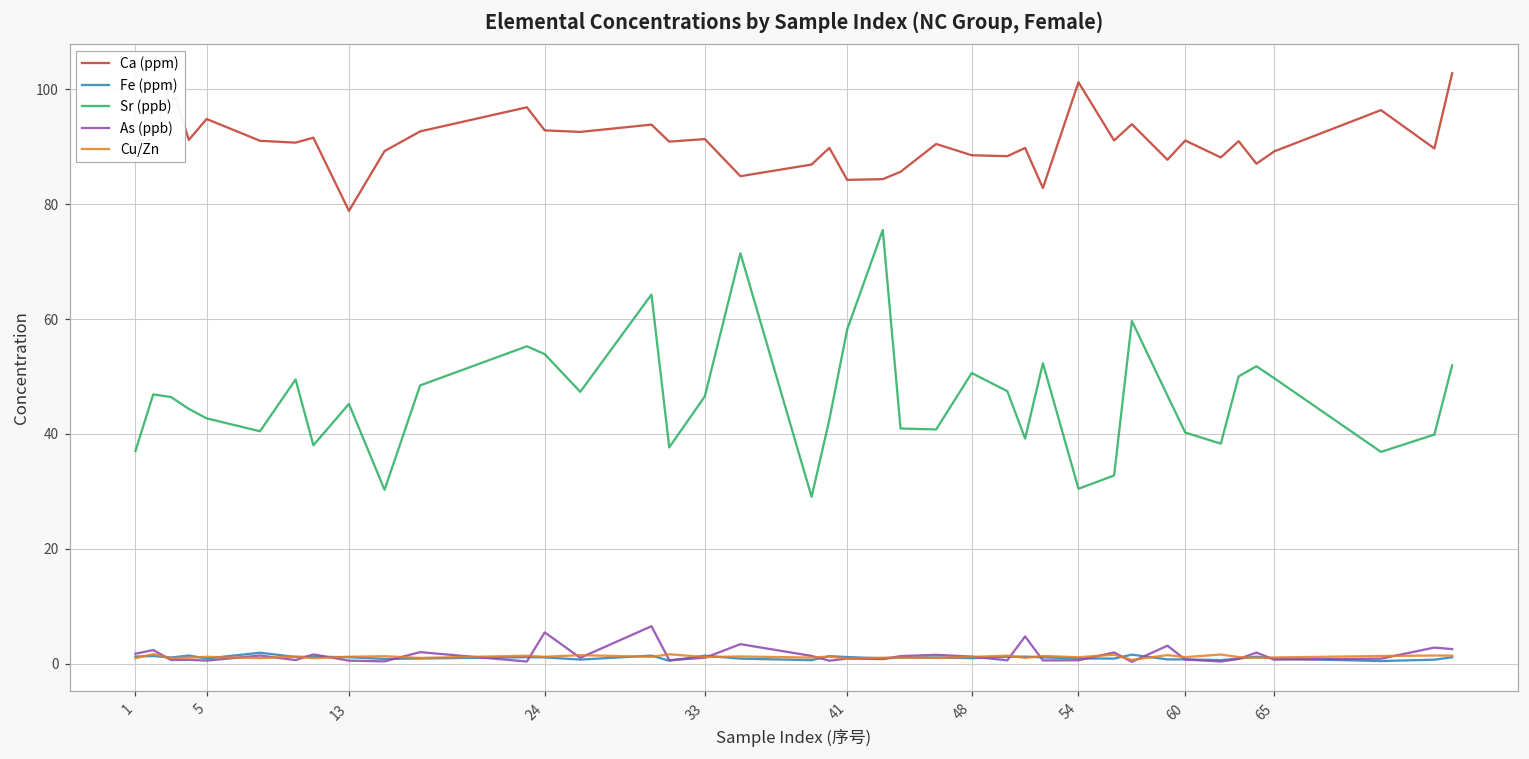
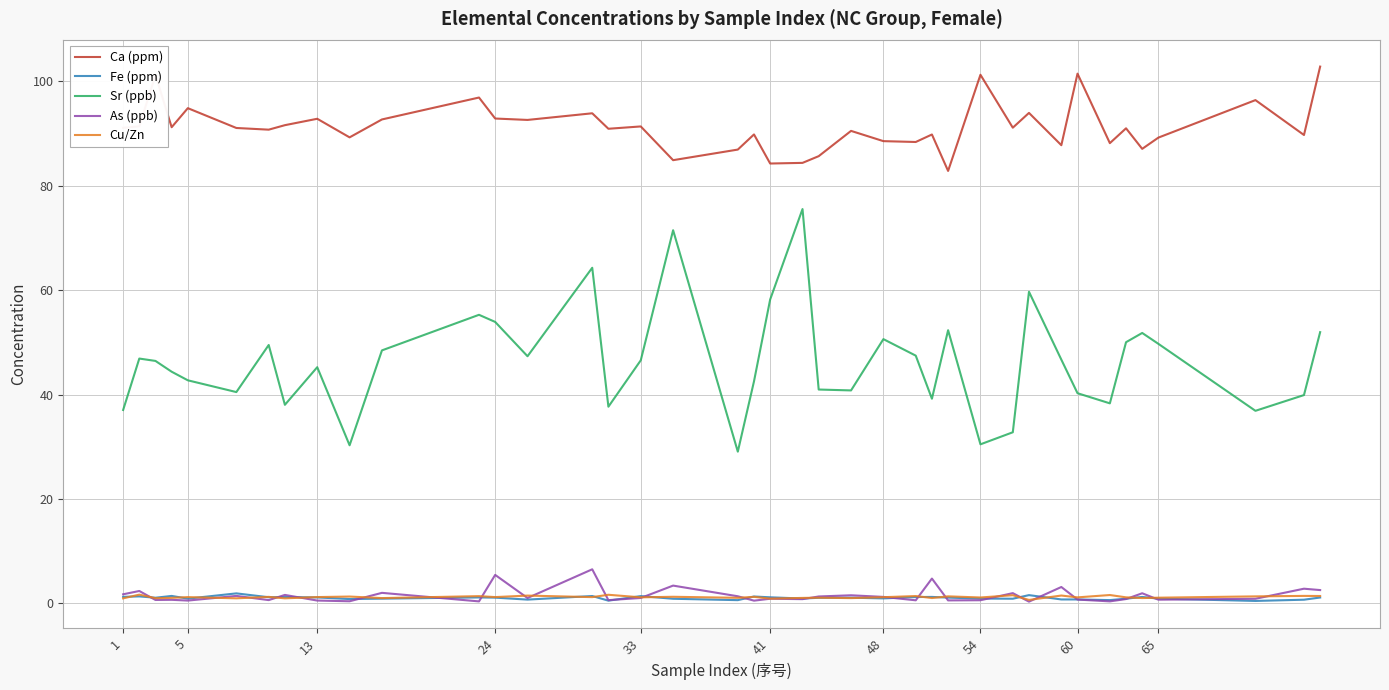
  {
    "Ca (ppm)": {
      "5": 95,
-     "13": 79,
+     "13": 93,
      "24": 93,
      "33": 91,
      "41": 84,
      "48": 89,
      "54": 101,
-     "60": 91,
+     "60": 101,
      "65": 89
    },
    "Sr (ppb)": {
      "1": 37,
      "5": 43,
      "13": 45,
      "24": 54,
      "33": 47,
      "41": 58,
      "48": 51,
      "54": 30,
      "60": 40,
      "65": 50
    },
    "As (ppb)": {
      "13": 1,
      "24": 5
    }
  }
